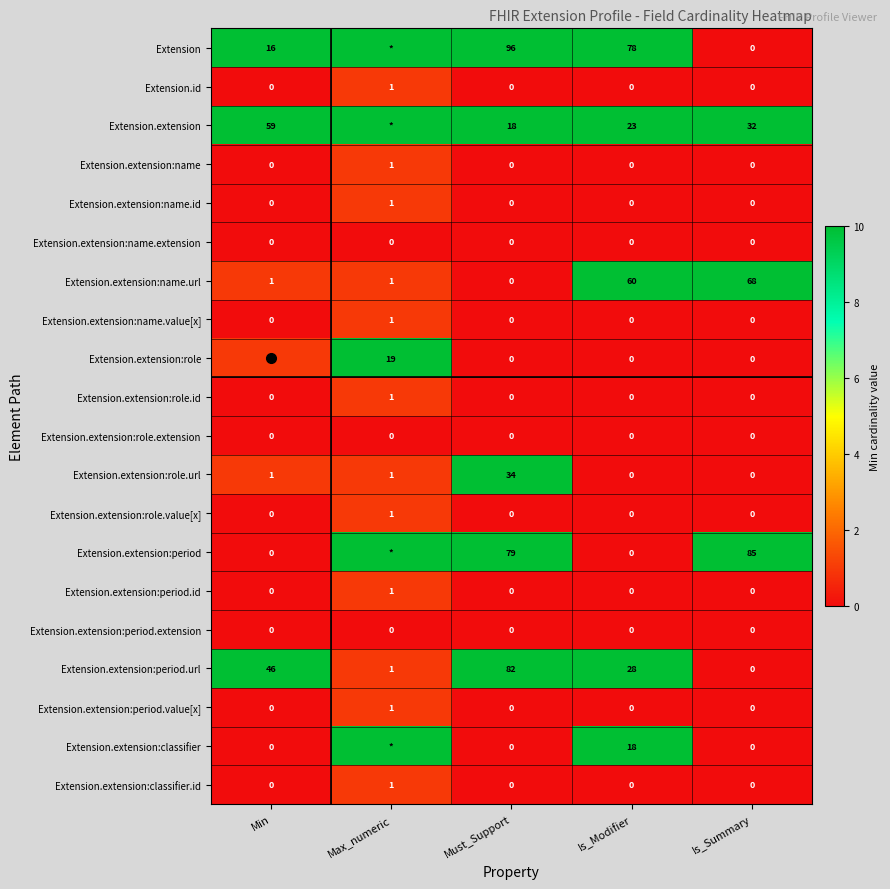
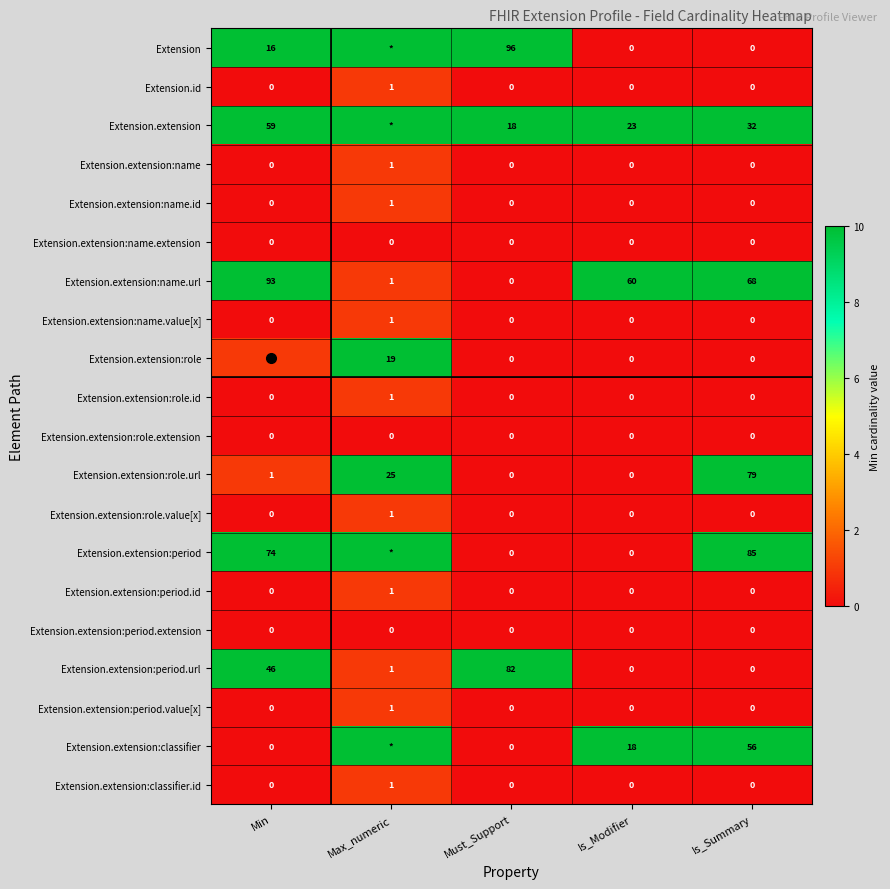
  {
    "Extension": {
      "Min": 16,
      "Must_Support": 96,
-     "Is_Modifier": 78,
+     "Is_Modifier": 0,
      "Is_Summary": 0
    },
    "Extension.id": {
      "Min": 0,
      "Max_numeric": 1,
      "Must_Support": 0,
      "Is_Modifier": 0,
      "Is_Summary": 0
    },
    "Extension.extension": {
      "Min": 59,
      "Must_Support": 18,
      "Is_Modifier": 23,
      "Is_Summary": 32
    },
    "Extension.extension:name": {
      "Min": 0,
      "Max_numeric": 1,
      "Must_Support": 0,
      "Is_Modifier": 0,
      "Is_Summary": 0
    },
    "Extension.extension:name.id": {
      "Min": 0,
      "Max_numeric": 1,
      "Must_Support": 0,
      "Is_Modifier": 0,
      "Is_Summary": 0
    },
    "Extension.extension:name.extension": {
      "Min": 0,
      "Max_numeric": 0,
      "Must_Support": 0,
      "Is_Modifier": 0,
      "Is_Summary": 0
    },
    "Extension.extension:name.url": {
-     "Min": 1,
+     "Min": 93,
      "Max_numeric": 1,
      "Must_Support": 0,
      "Is_Modifier": 60,
      "Is_Summary": 68
    },
    "Extension.extension:name.value[x]": {
      "Min": 0,
      "Max_numeric": 1,
      "Must_Support": 0,
      "Is_Modifier": 0,
      "Is_Summary": 0
    },
    "Extension.extension:role": {
      "Max_numeric": 19,
      "Must_Support": 0,
      "Is_Modifier": 0,
      "Is_Summary": 0
    },
    "Extension.extension:role.id": {
      "Min": 0,
      "Max_numeric": 1,
      "Must_Support": 0,
      "Is_Modifier": 0,
      "Is_Summary": 0
    },
    "Extension.extension:role.extension": {
      "Min": 0,
      "Max_numeric": 0,
      "Must_Support": 0,
      "Is_Modifier": 0,
      "Is_Summary": 0
    },
    "Extension.extension:role.url": {
      "Min": 1,
-     "Max_numeric": 1,
-     "Must_Support": 34,
+     "Max_numeric": 25,
+     "Must_Support": 0,
      "Is_Modifier": 0,
-     "Is_Summary": 0
+     "Is_Summary": 79
    },
    "Extension.extension:role.value[x]": {
      "Min": 0,
      "Max_numeric": 1,
      "Must_Support": 0,
      "Is_Modifier": 0,
      "Is_Summary": 0
    },
    "Extension.extension:period": {
-     "Min": 0,
-     "Must_Support": 79,
+     "Min": 74,
+     "Must_Support": 0,
      "Is_Modifier": 0,
      "Is_Summary": 85
    },
    "Extension.extension:period.id": {
      "Min": 0,
      "Max_numeric": 1,
      "Must_Support": 0,
      "Is_Modifier": 0,
      "Is_Summary": 0
    },
    "Extension.extension:period.extension": {
      "Min": 0,
      "Max_numeric": 0,
      "Must_Support": 0,
      "Is_Modifier": 0,
      "Is_Summary": 0
    },
    "Extension.extension:period.url": {
      "Min": 46,
      "Max_numeric": 1,
      "Must_Support": 82,
-     "Is_Modifier": 28,
+     "Is_Modifier": 0,
      "Is_Summary": 0
    },
    "Extension.extension:period.value[x]": {
      "Min": 0,
      "Max_numeric": 1,
      "Must_Support": 0,
      "Is_Modifier": 0,
      "Is_Summary": 0
    },
    "Extension.extension:classifier": {
      "Min": 0,
      "Must_Support": 0,
      "Is_Modifier": 18,
-     "Is_Summary": 0
+     "Is_Summary": 56
    },
    "Extension.extension:classifier.id": {
      "Min": 0,
      "Max_numeric": 1,
      "Must_Support": 0,
      "Is_Modifier": 0,
      "Is_Summary": 0
    }
  }
